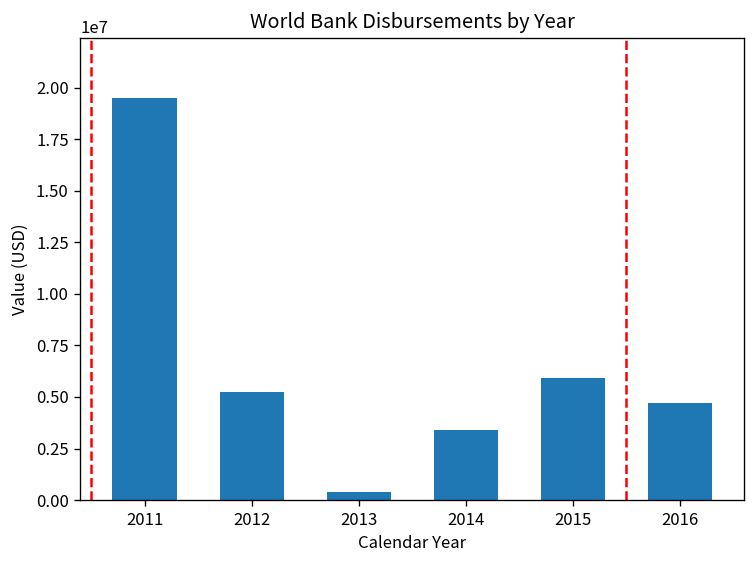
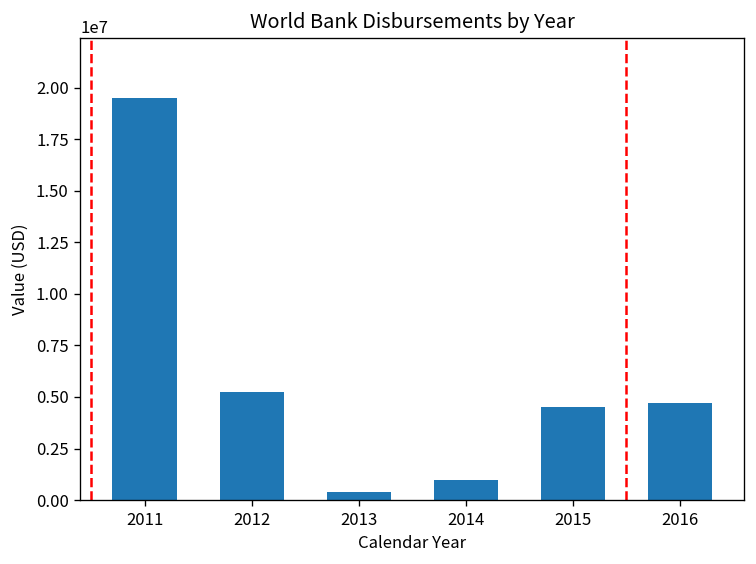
  {
    "2011": 19500000,
    "2012": 5200000,
    "2013": 400000,
-   "2014": 3400000,
-   "2015": 5900000,
+   "2014": 1000000,
+   "2015": 4500000,
    "2016": 4700000
  }
